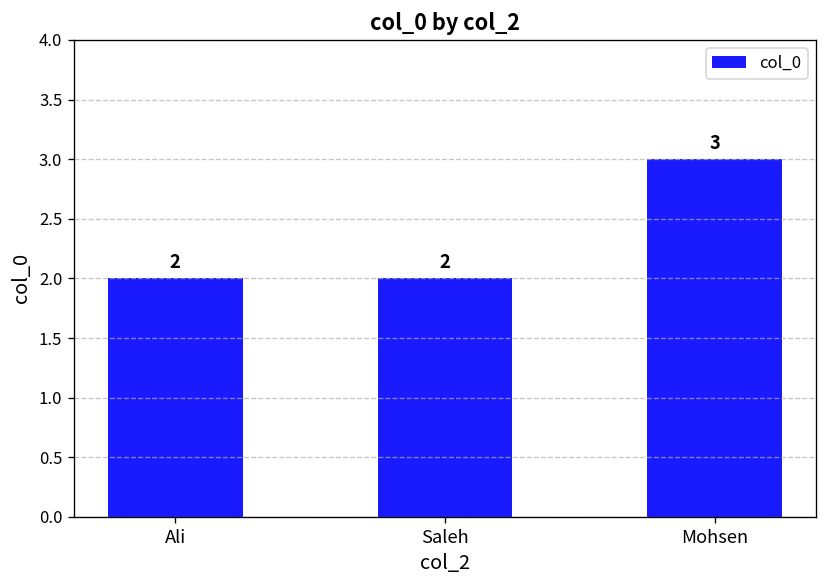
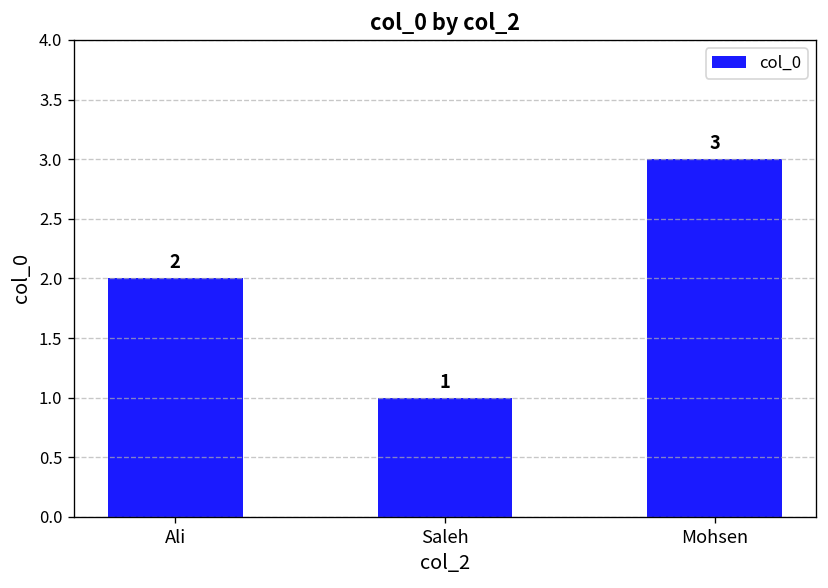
  {
    "Ali": 2,
-   "Saleh": 2,
+   "Saleh": 1,
    "Mohsen": 3
  }
